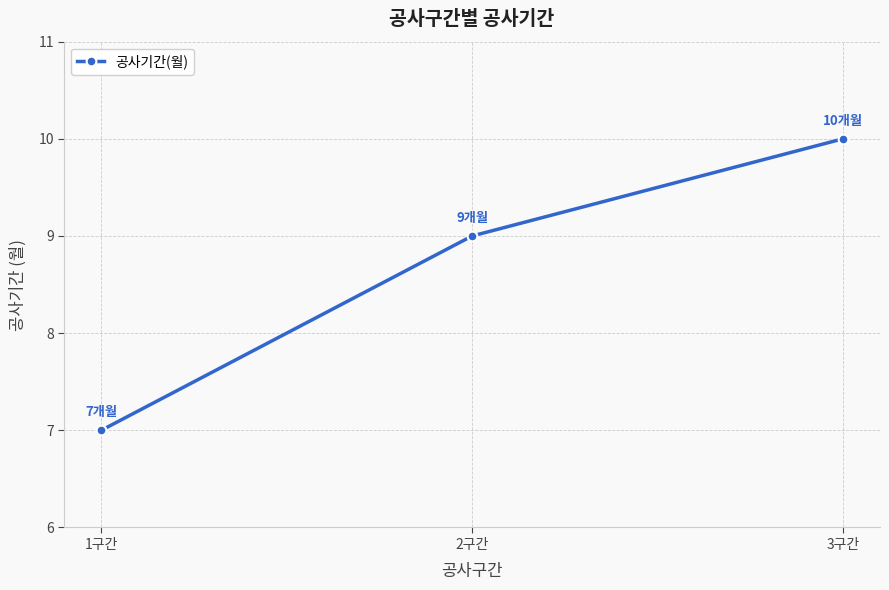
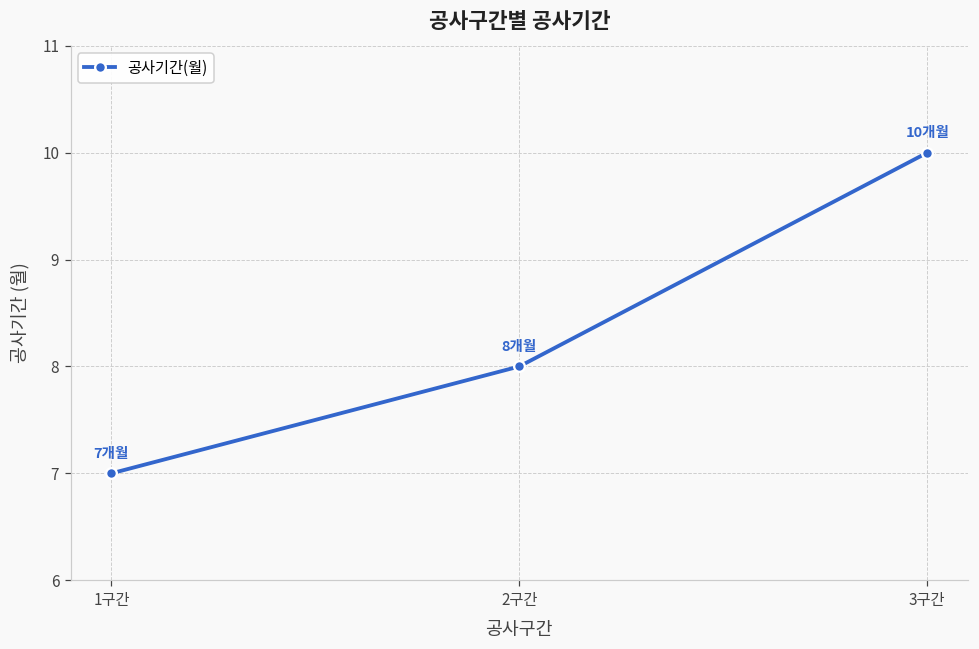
  {
    "1구간": 7,
-   "2구간": 9,
+   "2구간": 8,
    "3구간": 10
  }
